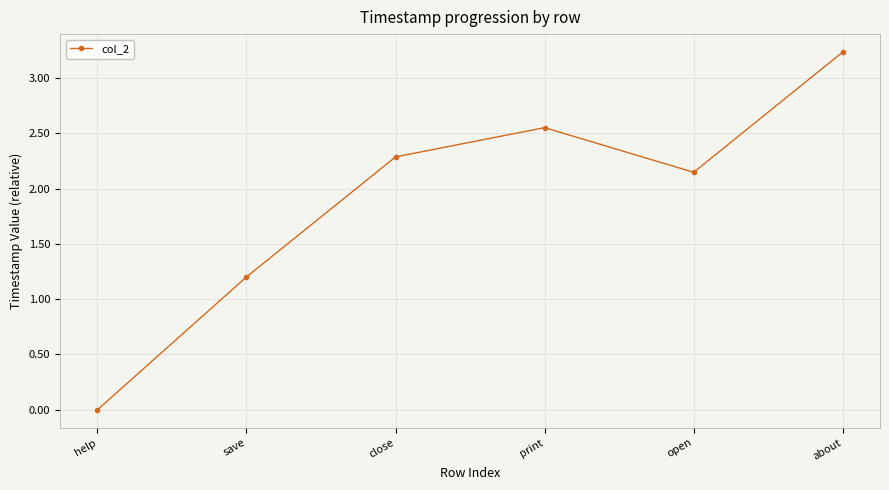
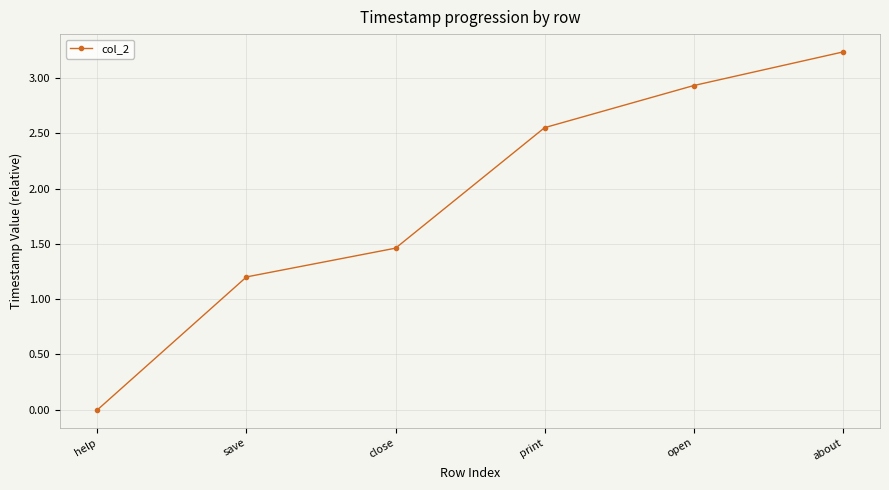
  {
    "help": 0.00,
    "save": 1.20,
-   "close": 2.29,
+   "close": 1.46,
    "print": 2.55,
-   "open": 2.15,
+   "open": 2.93,
    "about": 3.23
  }
